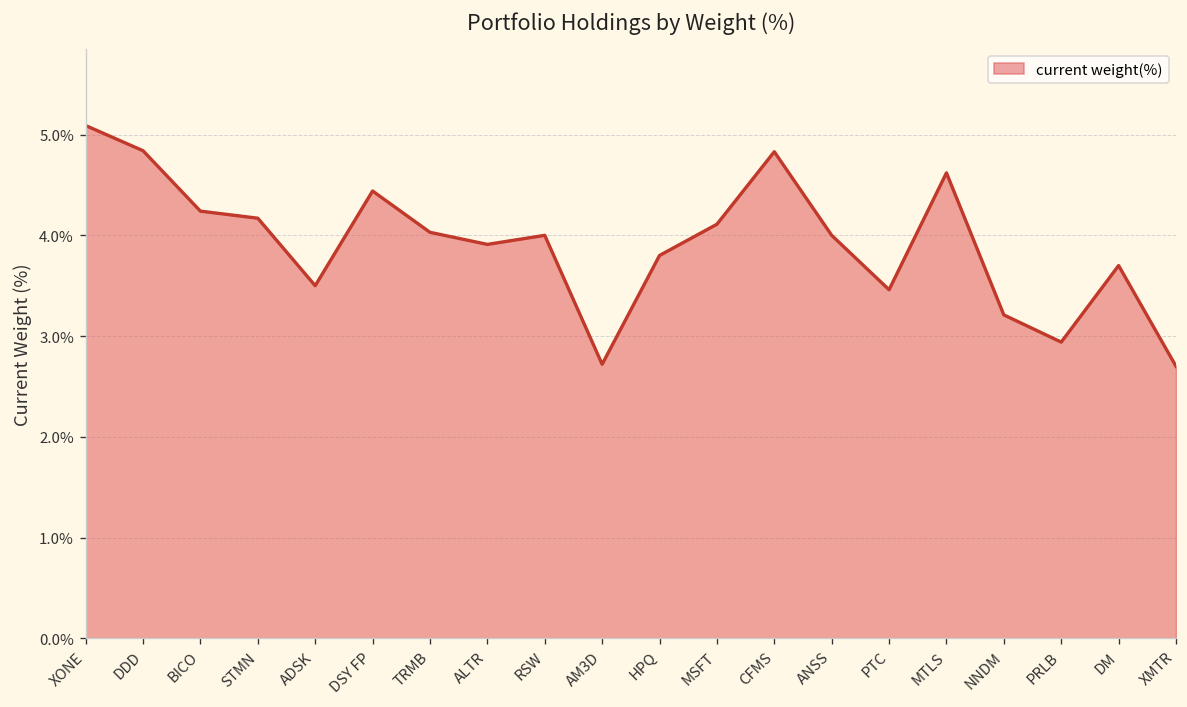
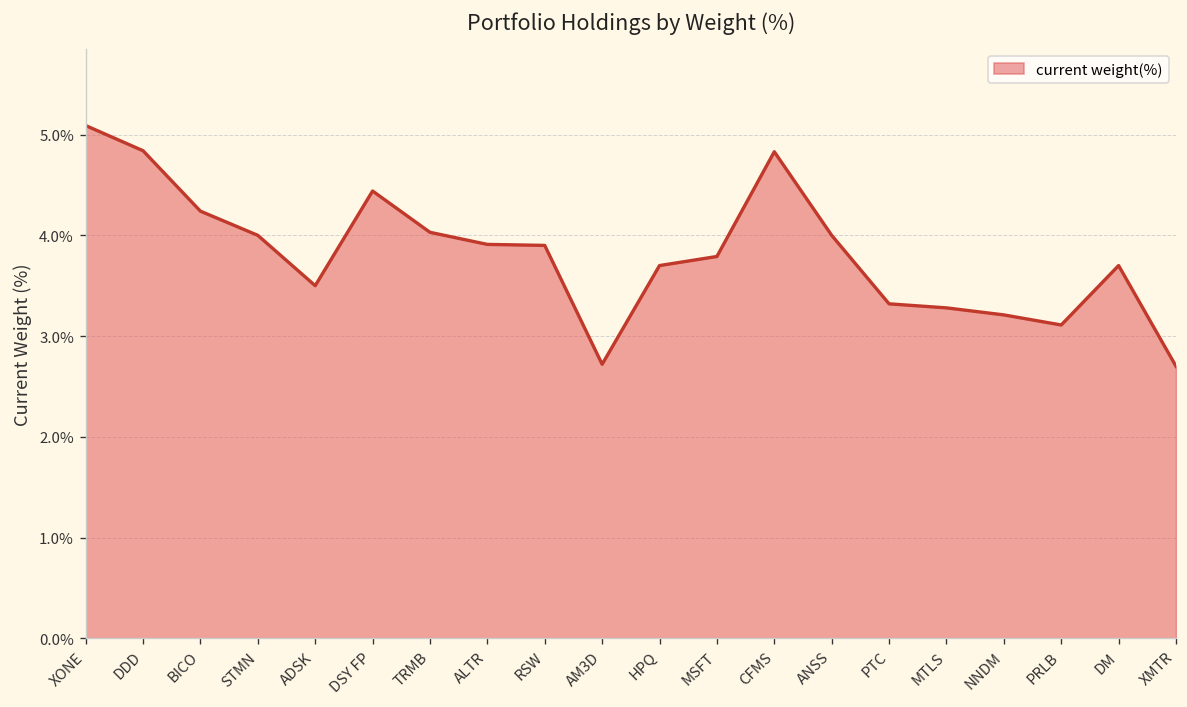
  {
    "XONE": "5.1%",
    "DDD": "4.8%",
    "BICO": "4.2%",
-   "STMN": "4.2%",
+   "STMN": "4.0%",
    "ADSK": "3.5%",
    "DSY FP": "4.4%",
    "TRMB": "4.0%",
    "ALTR": "3.9%",
-   "RSW": "4.0%",
+   "RSW": "3.9%",
    "AM3D": "2.7%",
-   "HPQ": "3.8%",
-   "MSFT": "4.1%",
+   "HPQ": "3.7%",
+   "MSFT": "3.8%",
    "CFMS": "4.8%",
    "ANSS": "4.0%",
-   "PTC": "3.5%",
-   "MTLS": "4.6%",
+   "PTC": "3.3%",
+   "MTLS": "3.3%",
    "NNDM": "3.2%",
-   "PRLB": "2.9%",
+   "PRLB": "3.1%",
    "DM": "3.7%",
    "XMTR": "2.7%"
  }
